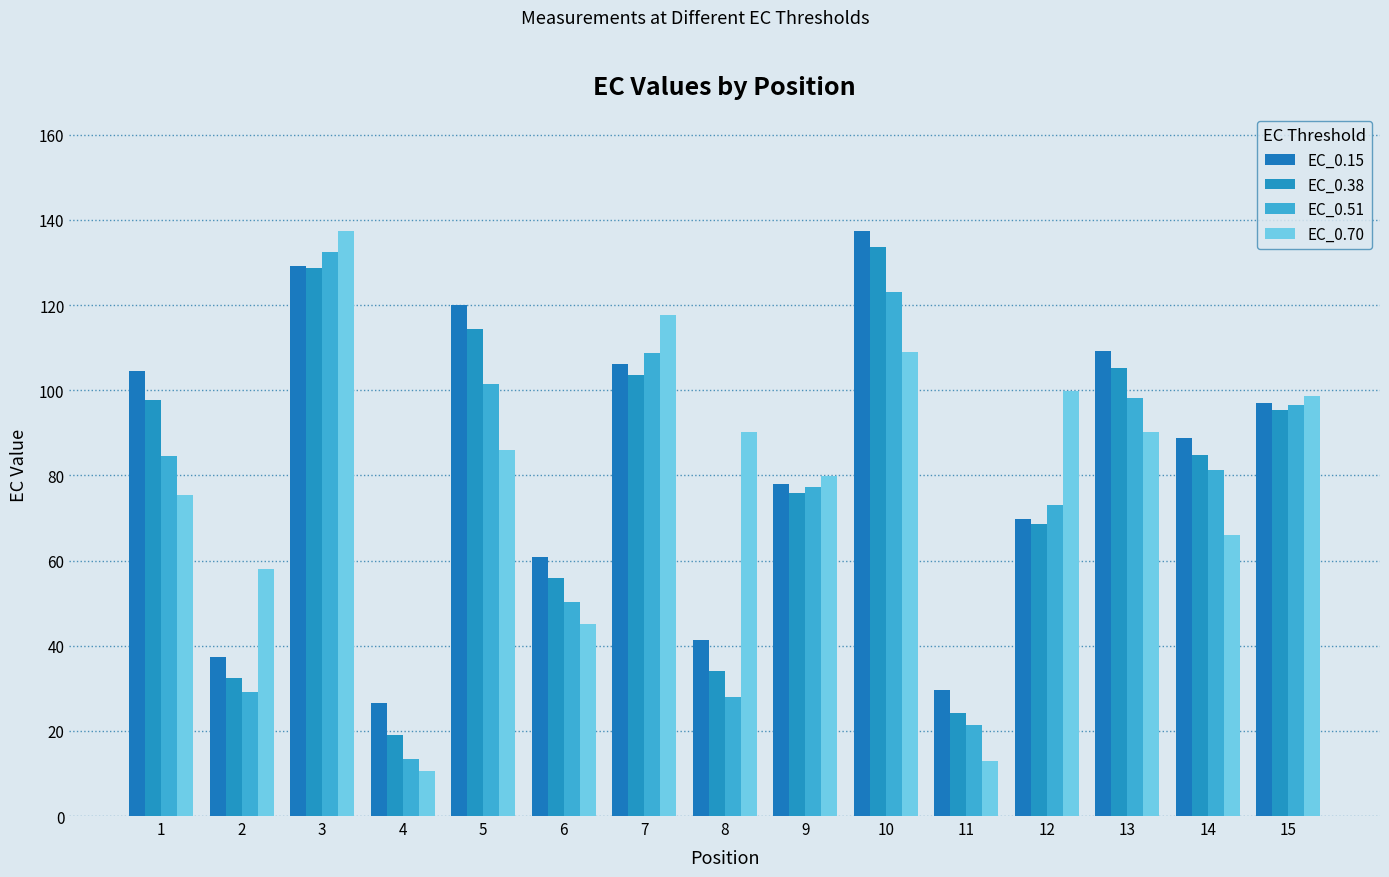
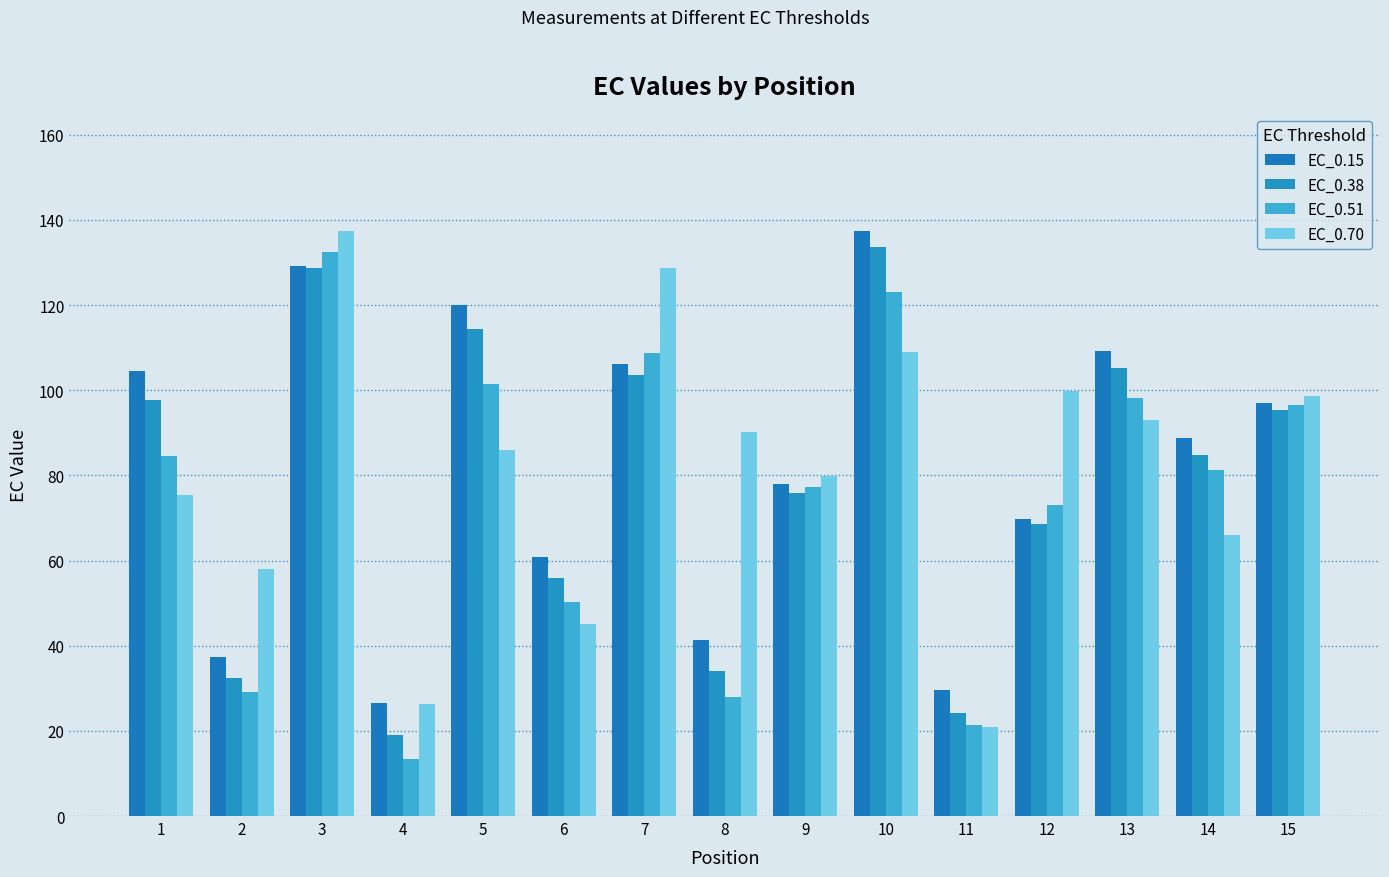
  {
    "EC_0.70": {
      "1": 75,
      "2": 58,
      "3": 137,
-     "4": 11,
+     "4": 26,
      "5": 86,
      "6": 45,
-     "7": 118,
+     "7": 129,
      "8": 90,
      "9": 80,
      "10": 109,
-     "11": 13,
+     "11": 21,
      "12": 100,
-     "13": 90,
+     "13": 93,
      "14": 66,
      "15": 99
    }
  }
